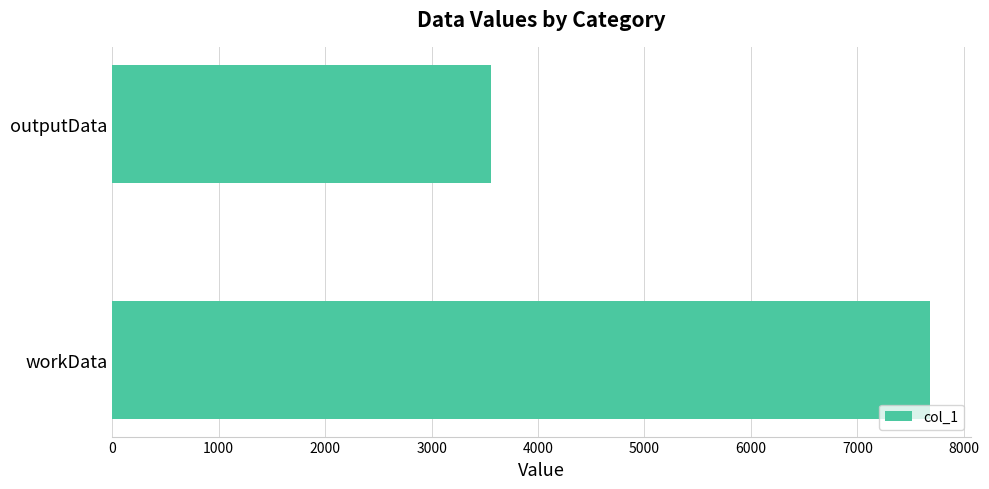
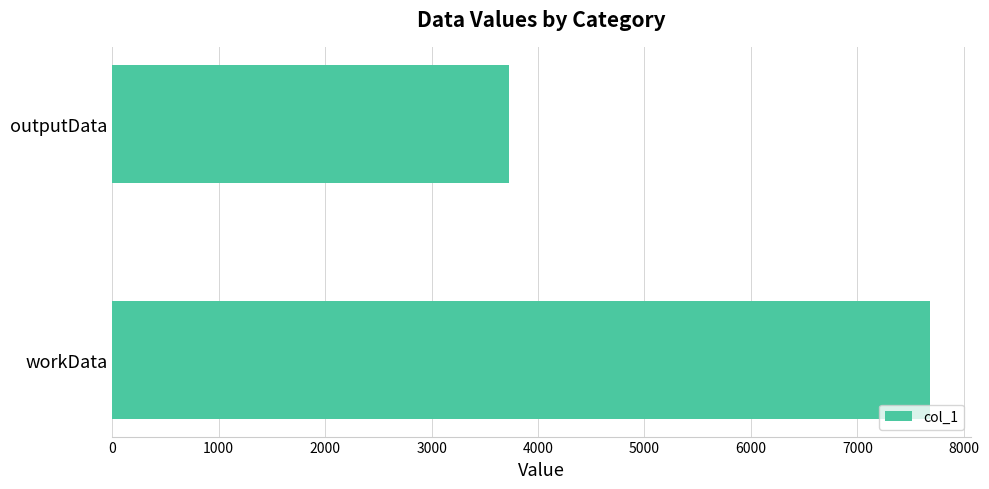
  {
-   "outputData": 3560,
+   "outputData": 3730,
    "workData": 7680
  }
